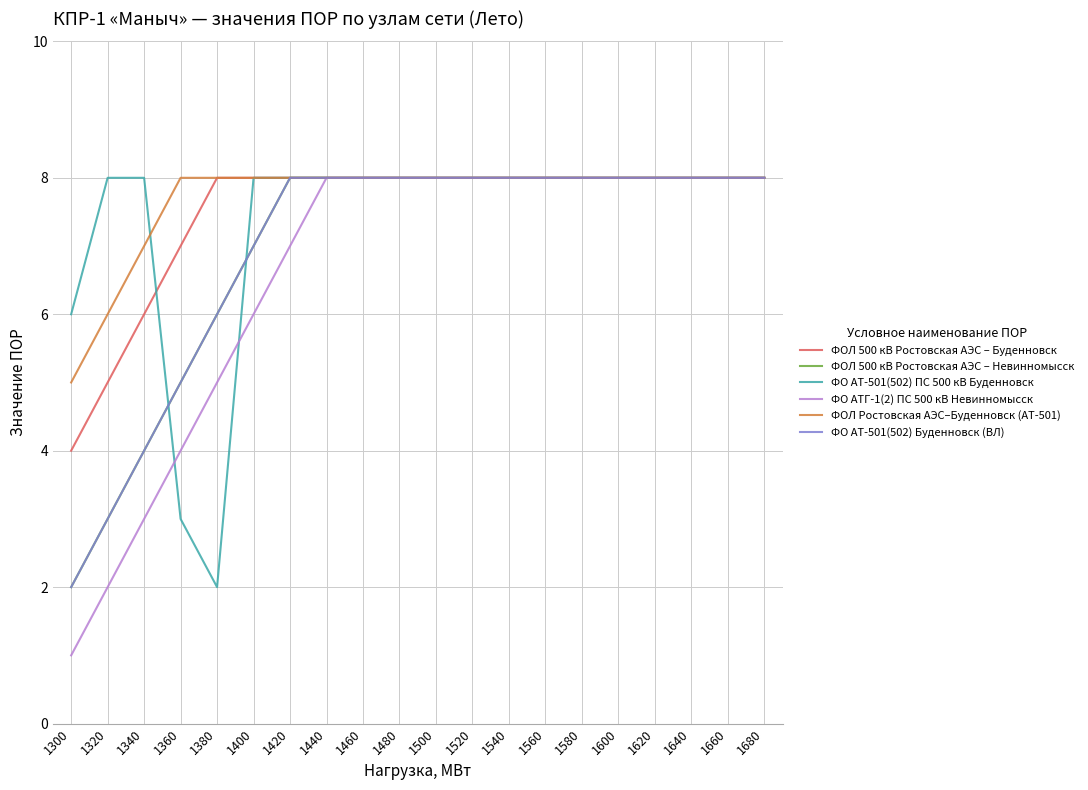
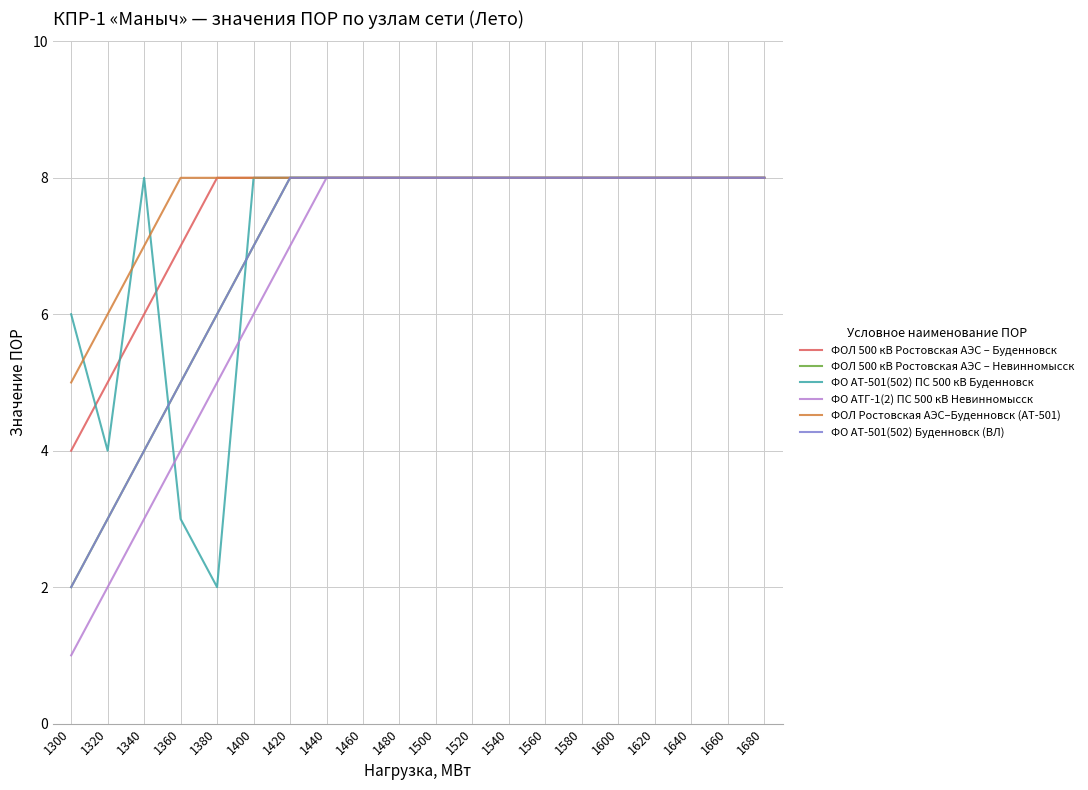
  {
    "ФО АТ-501(502) ПС 500 кВ Буденновск": {
      "1300": 6,
-     "1320": 8,
+     "1320": 4,
      "1340": 8,
      "1360": 3,
      "1380": 2
    }
  }
